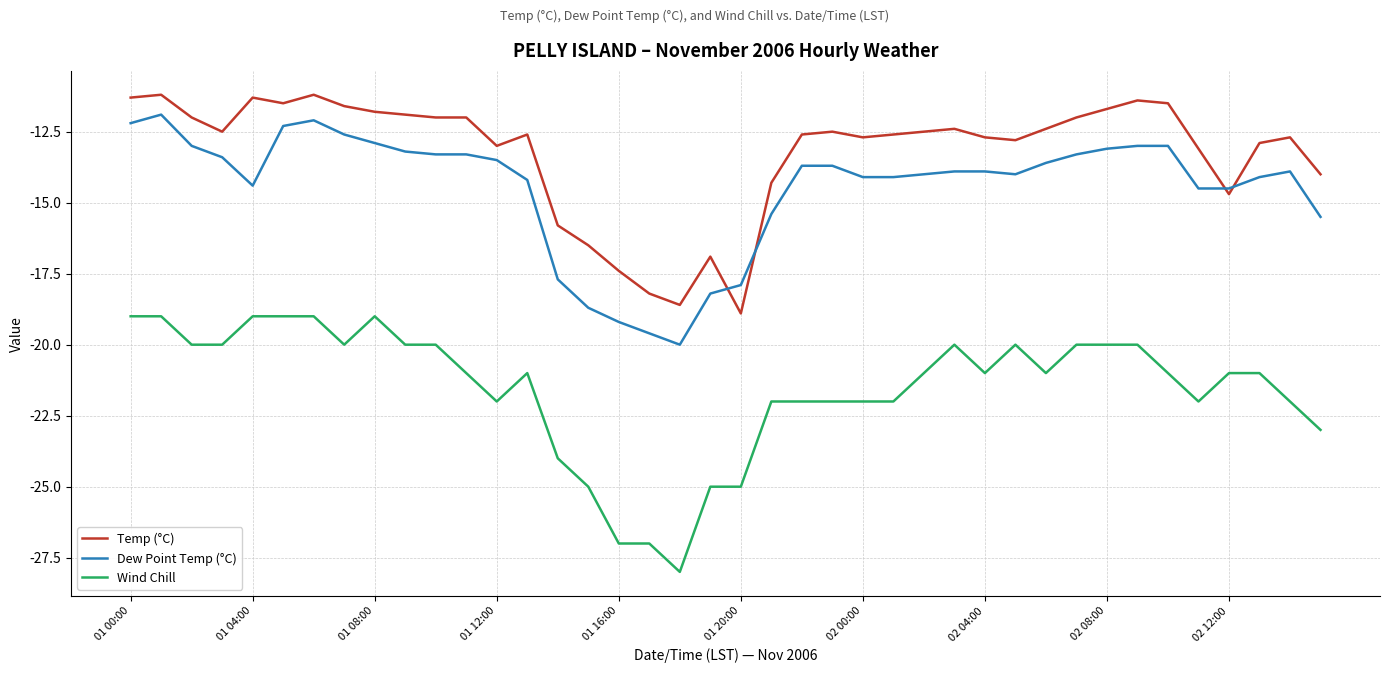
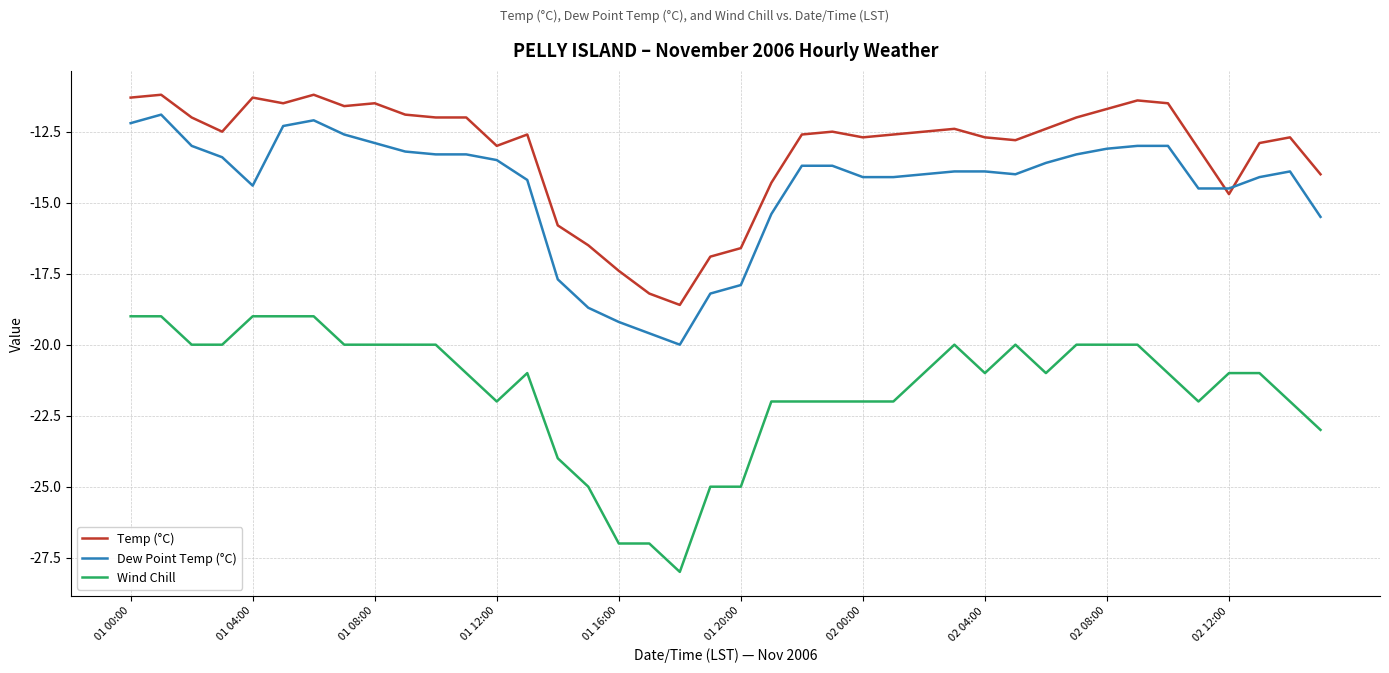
  {
    "Temp (°C)": {
      "01 00:00": -11.3,
      "01 04:00": -11.3,
-     "01 08:00": -11.8,
+     "01 08:00": -11.5,
      "01 12:00": -13.0,
      "01 16:00": -17.4,
-     "01 20:00": -18.9,
+     "01 20:00": -16.6,
      "02 00:00": -12.7,
      "02 04:00": -12.7,
      "02 08:00": -11.7,
      "02 12:00": -14.7
    },
    "Dew Point Temp (°C)": {
      "01 00:00": -12.2,
      "01 04:00": -14.4,
      "01 08:00": -12.9,
      "01 12:00": -13.5,
      "01 16:00": -19.2,
      "01 20:00": -17.9,
      "02 00:00": -14.1,
      "02 04:00": -13.9,
      "02 08:00": -13.1,
      "02 12:00": -14.5
    },
    "Wind Chill": {
      "01 00:00": -19,
      "01 04:00": -19,
-     "01 08:00": -19,
+     "01 08:00": -20,
      "01 12:00": -22,
      "01 16:00": -27,
      "01 20:00": -25,
      "02 00:00": -22,
      "02 04:00": -21,
      "02 08:00": -20,
      "02 12:00": -21
    }
  }
